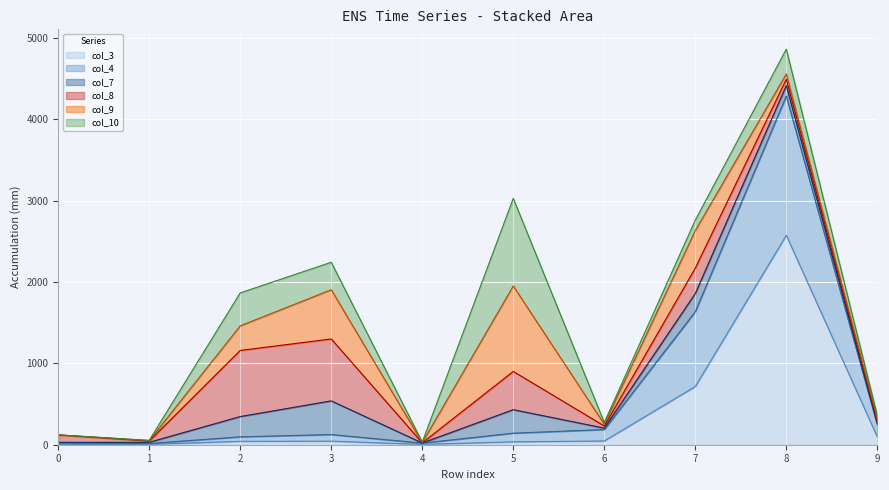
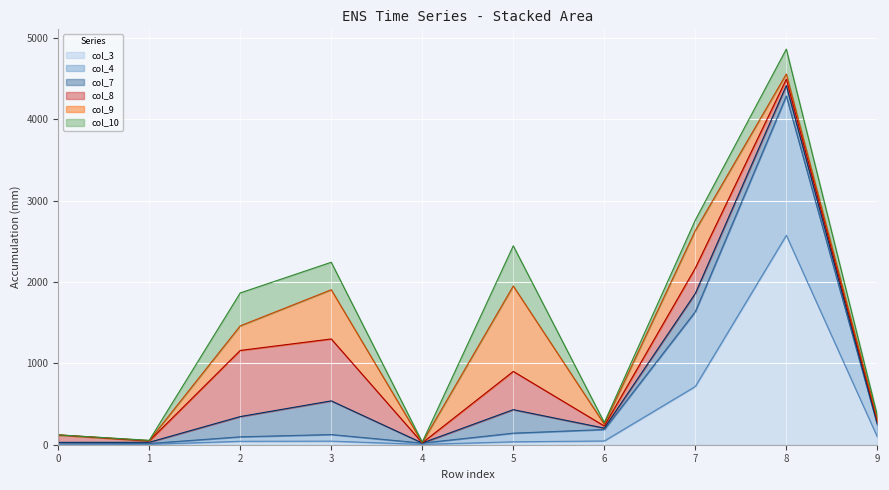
  {
    "col_10": {
      "2": 400,
      "3": 300,
-     "5": 1100,
+     "5": 500,
      "7": 100,
      "8": 300,
      "9": 0
    }
  }
